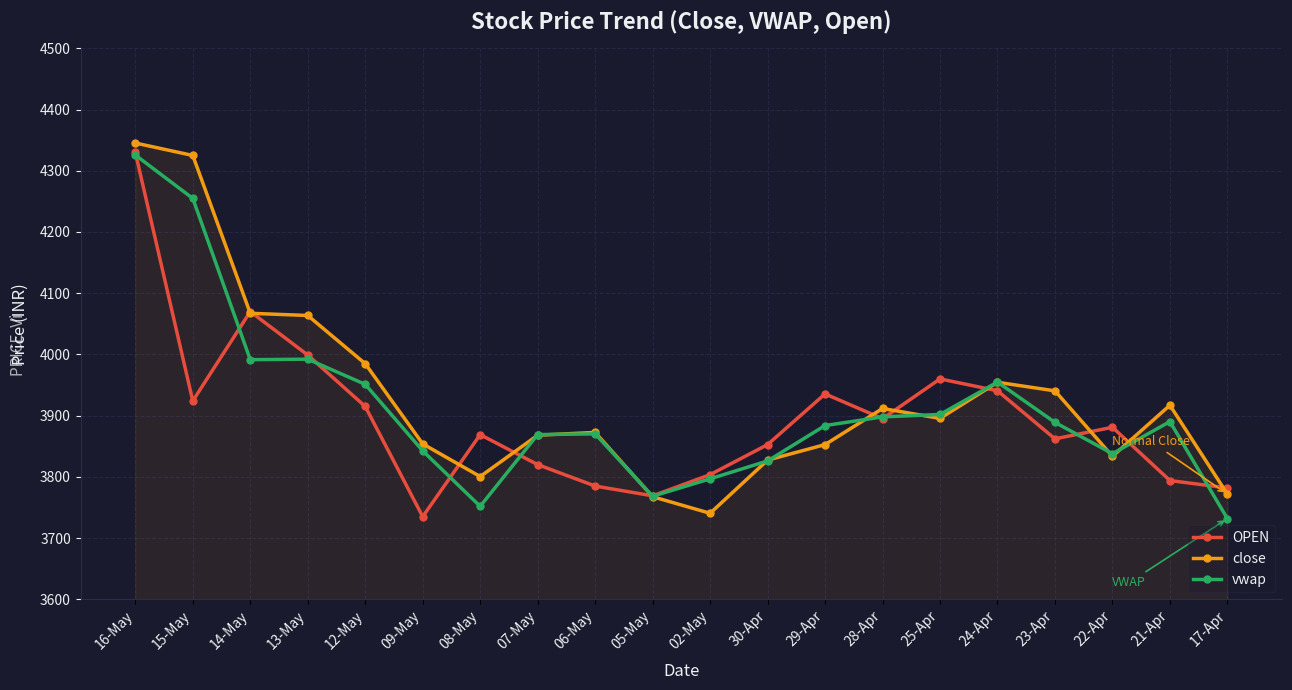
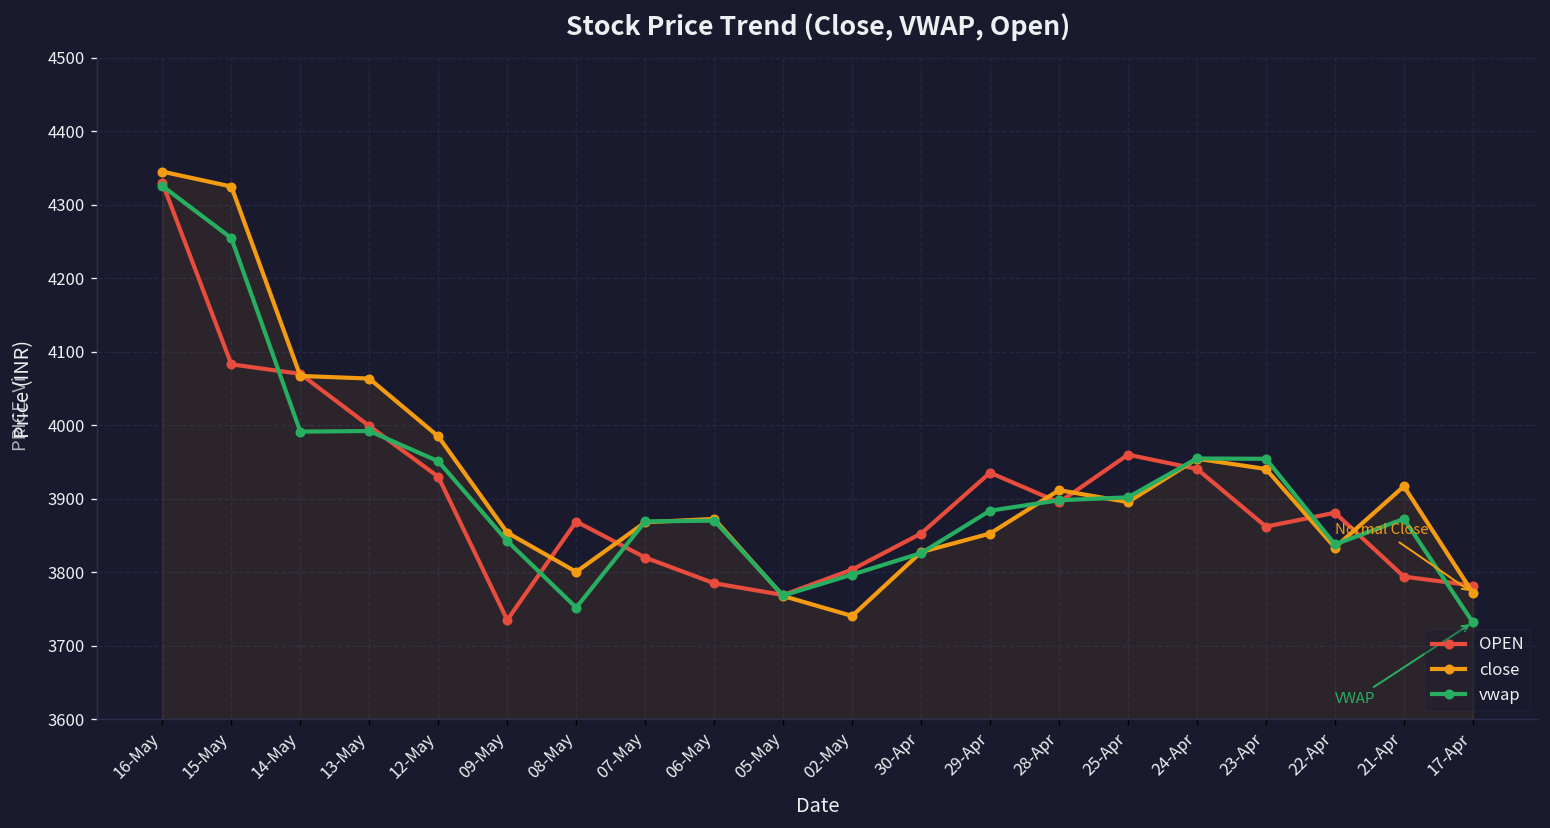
  {
    "OPEN": {
      "16-May": 4330,
-     "15-May": 3920,
+     "15-May": 4080,
      "13-May": 4000,
-     "12-May": 3920,
+     "12-May": 3930,
      "09-May": 3740,
      "08-May": 3870,
      "07-May": 3820,
      "06-May": 3790,
      "02-May": 3800,
      "30-Apr": 3850,
      "29-Apr": 3940,
      "25-Apr": 3960,
      "24-Apr": 3940,
      "23-Apr": 3860,
      "22-Apr": 3880,
      "21-Apr": 3790,
      "17-Apr": 3780
    },
    "close": {
      "16-May": 4350,
      "15-May": 4330,
      "13-May": 4060,
      "12-May": 3980,
      "09-May": 3850,
      "08-May": 3800,
      "02-May": 3740,
      "29-Apr": 3850,
      "28-Apr": 3910,
      "25-Apr": 3900,
      "23-Apr": 3940,
      "22-Apr": 3830,
      "21-Apr": 3920,
      "17-Apr": 3770
    },
    "vwap": {
      "16-May": 4330,
      "15-May": 4250,
      "14-May": 3990,
      "13-May": 3990,
      "12-May": 3950,
      "09-May": 3840,
      "08-May": 3750,
      "02-May": 3800,
      "29-Apr": 3880,
      "25-Apr": 3900,
-     "23-Apr": 3890,
+     "23-Apr": 3950,
      "22-Apr": 3840,
-     "21-Apr": 3890,
+     "21-Apr": 3870,
      "17-Apr": 3730
    }
  }
